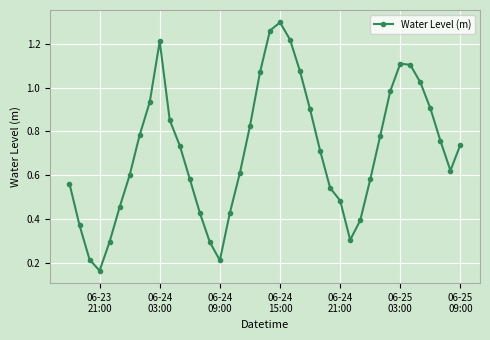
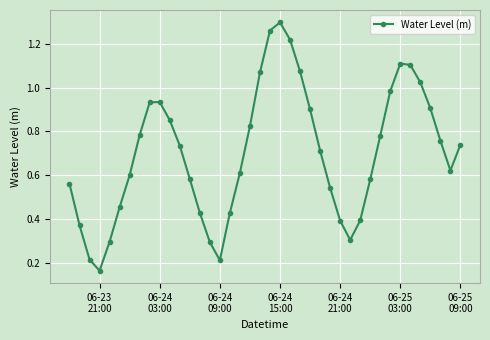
  {
    "06-23 21:00": 0.16,
-   "06-24 03:00": 1.21,
+   "06-24 03:00": 0.93,
    "06-24 09:00": 0.21,
    "06-24 15:00": 1.30,
-   "06-24 21:00": 0.48,
+   "06-24 21:00": 0.39,
    "06-25 03:00": 1.11,
    "06-25 09:00": 0.74
  }
